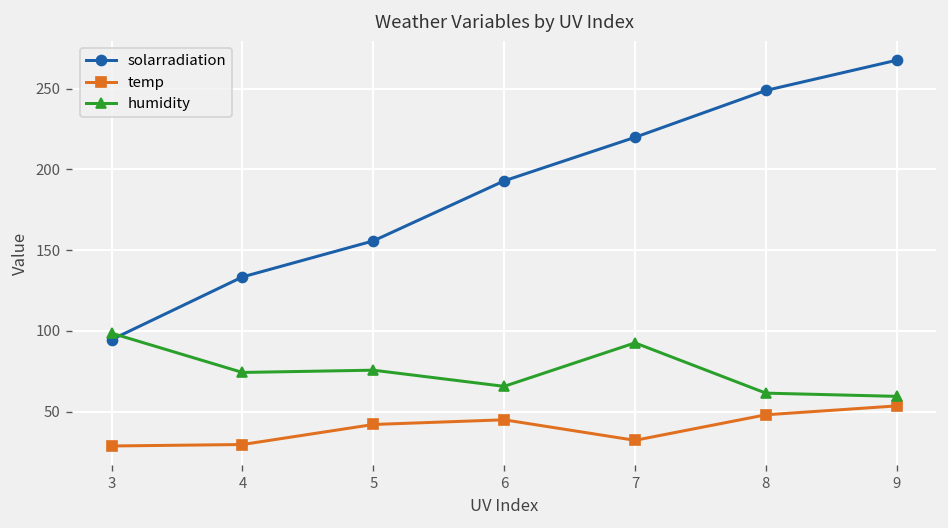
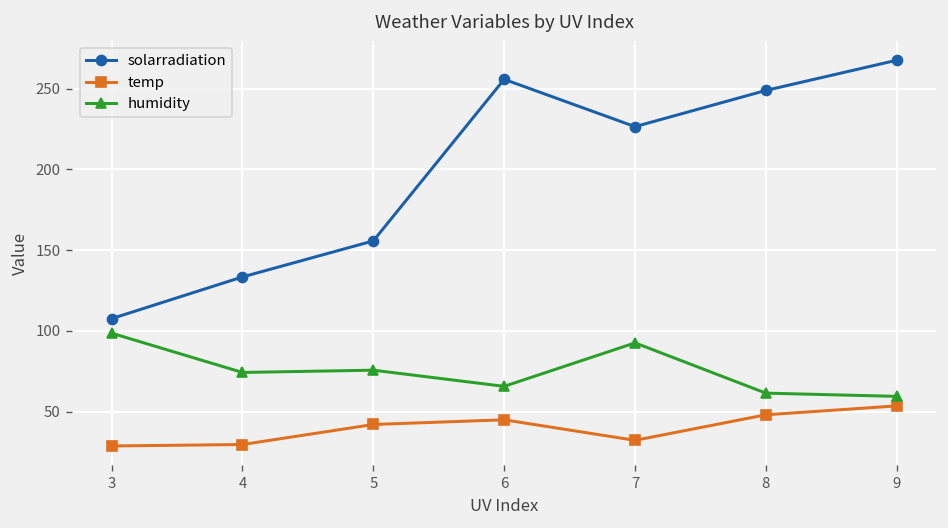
  {
    "solarradiation": {
-     "3": 95,
+     "3": 108,
      "4": 133,
      "5": 156,
-     "6": 193,
-     "7": 220,
+     "6": 256,
+     "7": 226,
      "8": 249,
      "9": 268
    },
    "temp": {
      "3": 29,
      "4": 30,
      "5": 42,
      "6": 45,
      "7": 32,
      "8": 48,
      "9": 54
    },
    "humidity": {
      "3": 99,
      "4": 74,
      "5": 76,
      "6": 66,
      "7": 93,
      "8": 62,
      "9": 60
    }
  }
